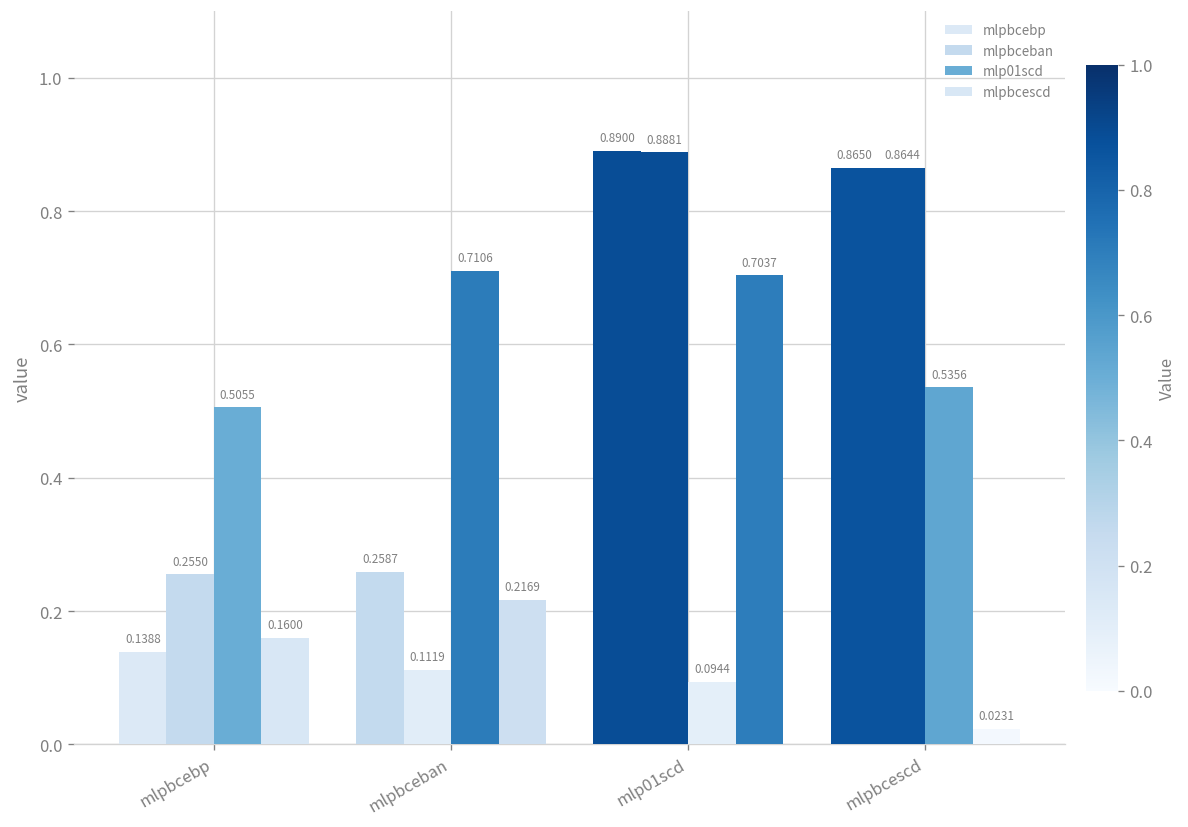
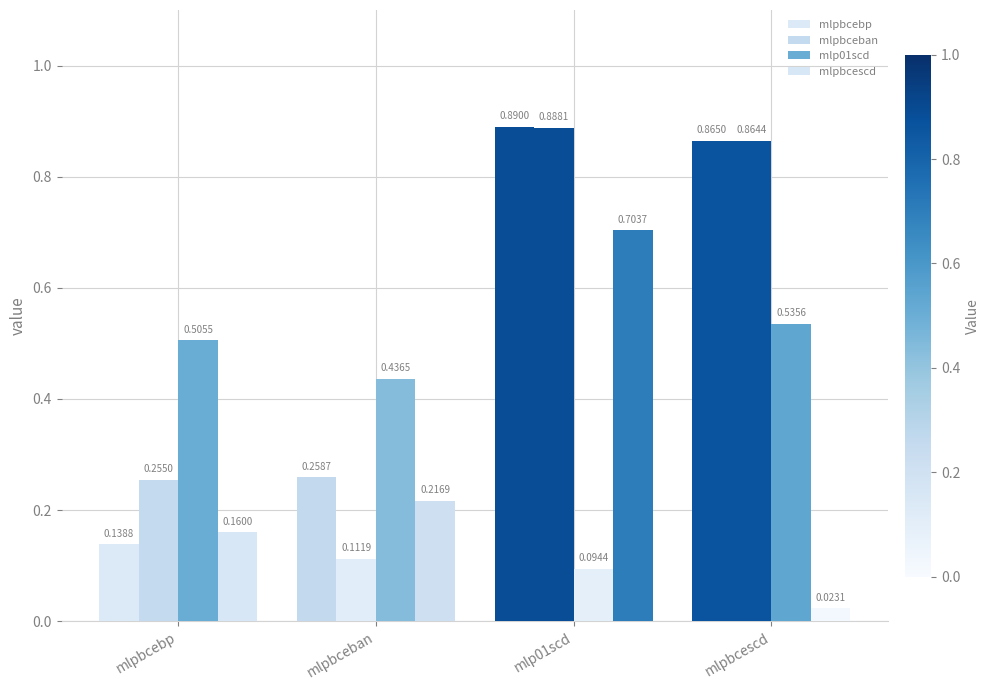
  {
    "mlp01scd": {
      "mlpbcebp": 0.5055,
-     "mlpbceban": 0.7106,
+     "mlpbceban": 0.4365,
      "mlp01scd": 0.0944,
      "mlpbcescd": 0.5356
    }
  }
